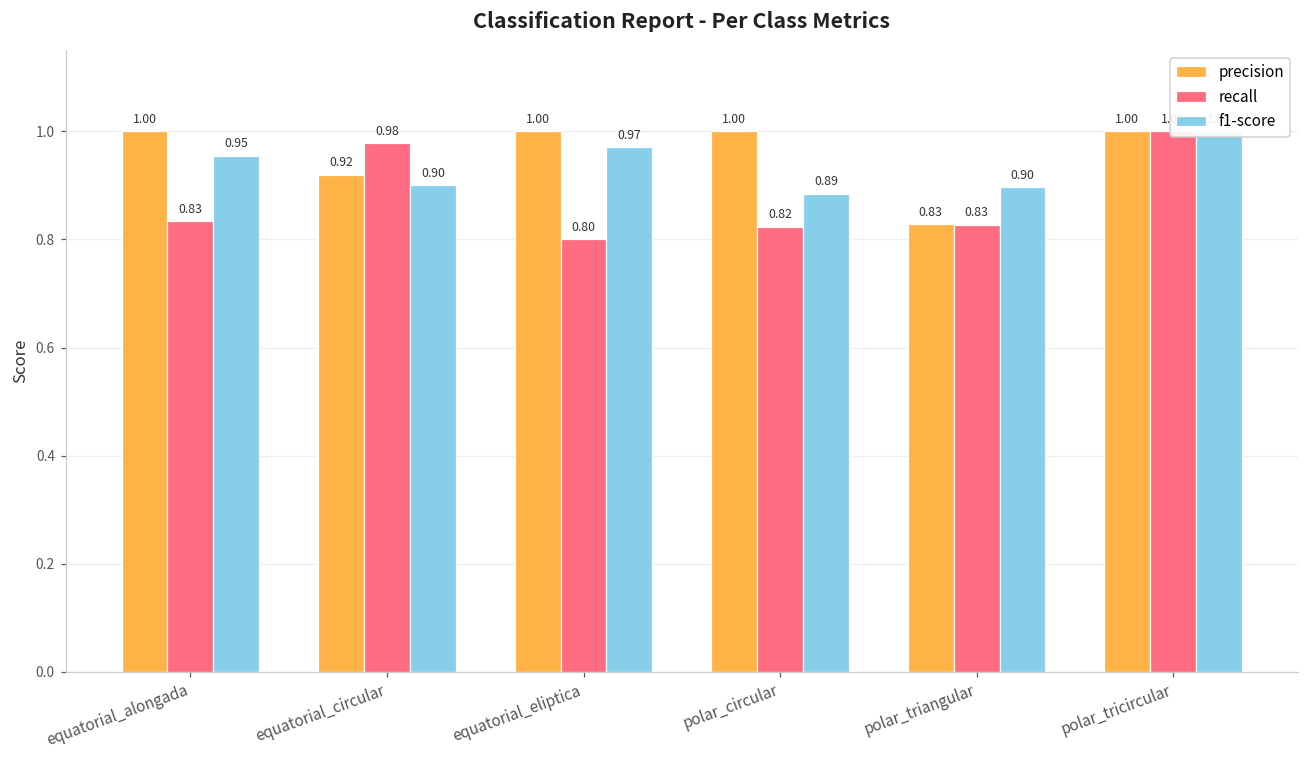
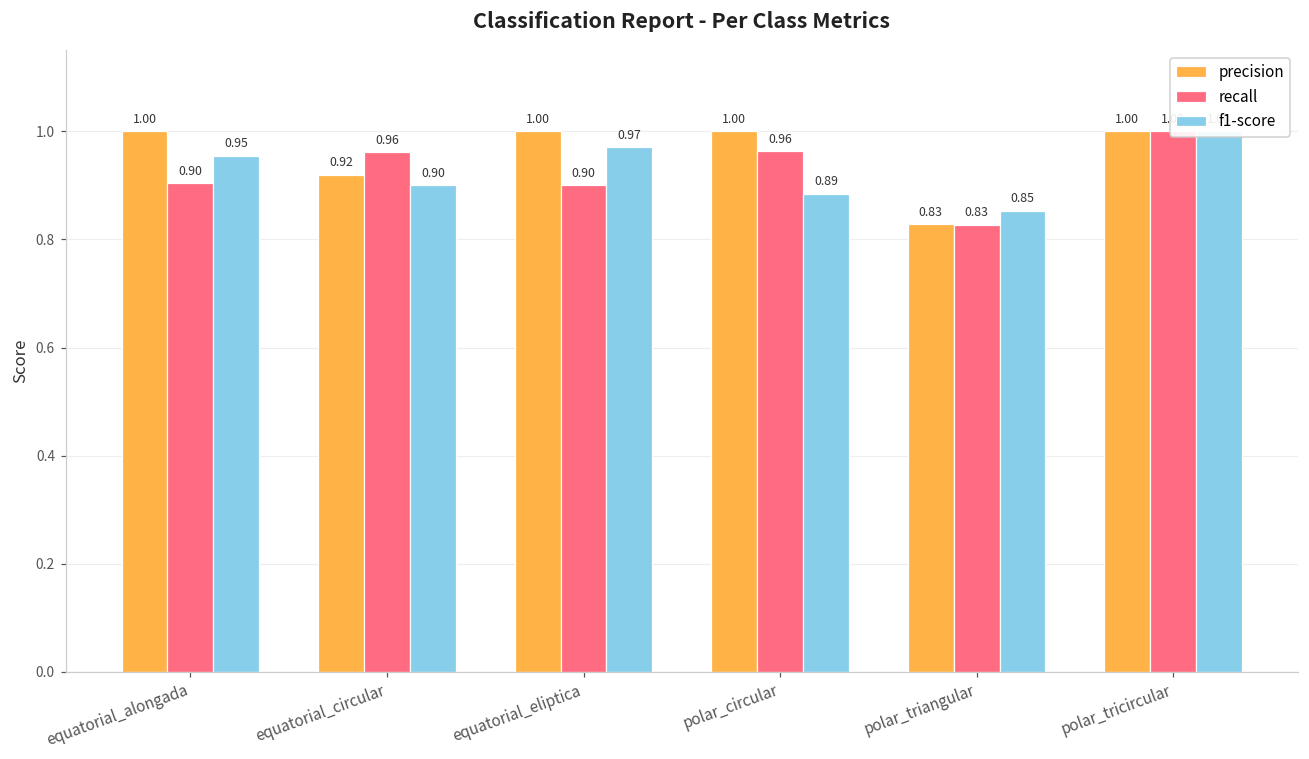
  {
    "precision": {
      "equatorial_alongada": 1.00,
      "equatorial_circular": 0.92,
      "equatorial_eliptica": 1.00,
      "polar_circular": 1.00,
      "polar_triangular": 0.83,
      "polar_tricircular": 1.00
    },
    "recall": {
-     "equatorial_alongada": 0.83,
-     "equatorial_circular": 0.98,
-     "equatorial_eliptica": 0.80,
-     "polar_circular": 0.82,
+     "equatorial_alongada": 0.90,
+     "equatorial_circular": 0.96,
+     "equatorial_eliptica": 0.90,
+     "polar_circular": 0.96,
      "polar_triangular": 0.83
    },
    "f1-score": {
      "equatorial_alongada": 0.95,
      "equatorial_circular": 0.90,
      "equatorial_eliptica": 0.97,
      "polar_circular": 0.89,
-     "polar_triangular": 0.90
+     "polar_triangular": 0.85
    }
  }
